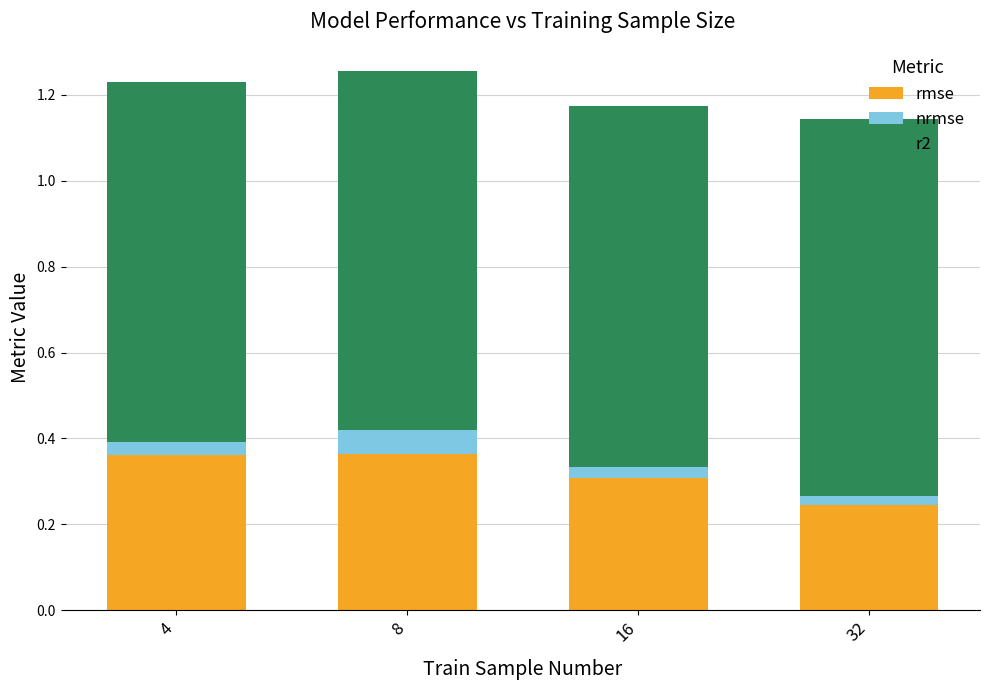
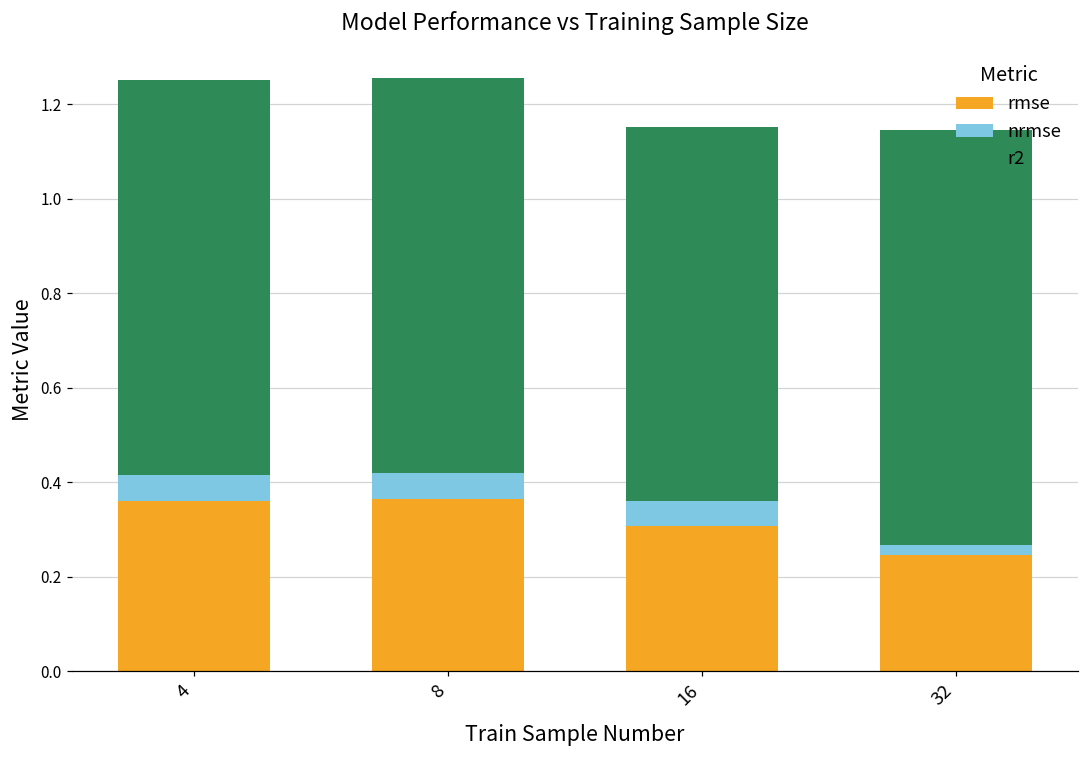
  {
    "rmse": {
      "4": 0.36,
      "8": 0.36,
      "16": 0.31,
      "32": 0.25
    },
    "nrmse": {
-     "4": 0.03,
+     "4": 0.05,
      "8": 0.06,
-     "16": 0.03,
+     "16": 0.05,
      "32": 0.02
    },
    "r2": {
      "4": 0.84,
      "8": 0.83,
-     "16": 0.84,
+     "16": 0.79,
      "32": 0.88
    }
  }
